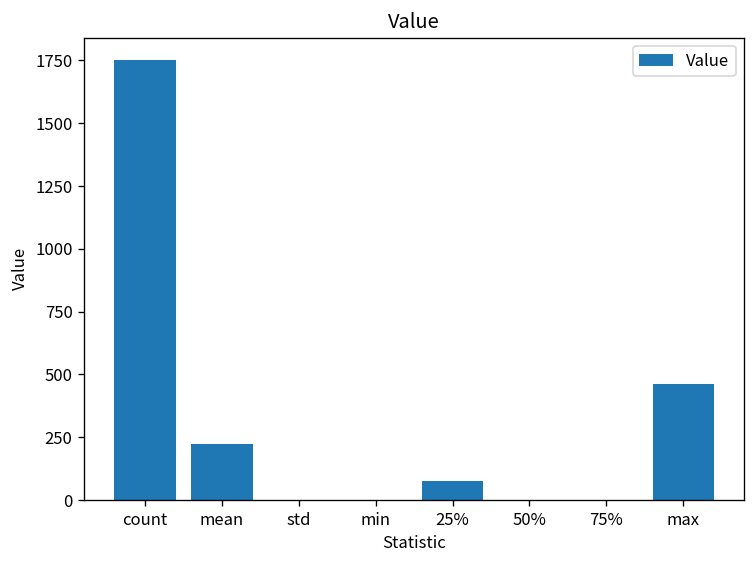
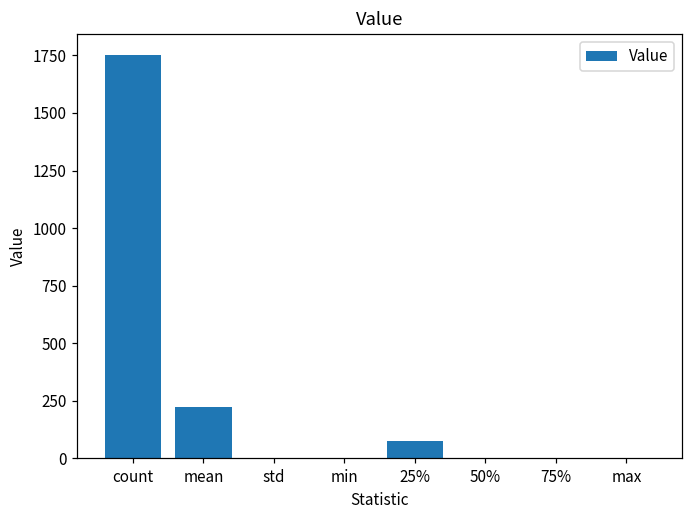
  {
    "count": 1750,
    "mean": 220,
    "25%": 80,
-   "max": 460
+   "max": 0
  }
